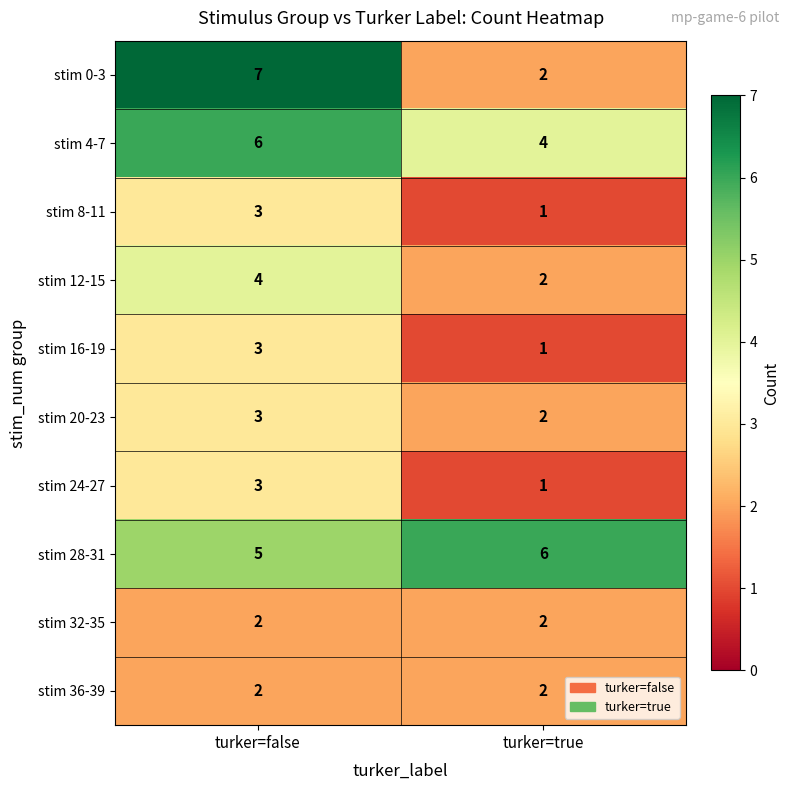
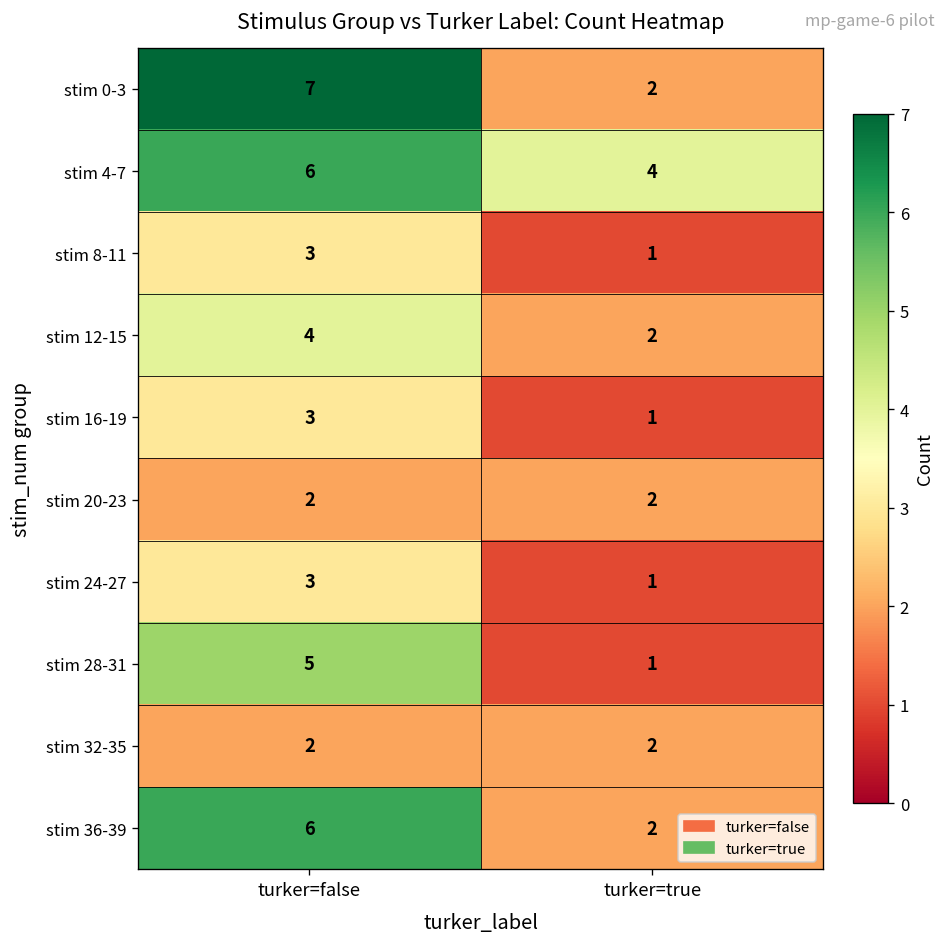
  {
    "stim 0-3": {
      "turker=false": 7,
      "turker=true": 2
    },
    "stim 4-7": {
      "turker=false": 6,
      "turker=true": 4
    },
    "stim 8-11": {
      "turker=false": 3,
      "turker=true": 1
    },
    "stim 12-15": {
      "turker=false": 4,
      "turker=true": 2
    },
    "stim 16-19": {
      "turker=false": 3,
      "turker=true": 1
    },
    "stim 20-23": {
-     "turker=false": 3,
+     "turker=false": 2,
      "turker=true": 2
    },
    "stim 24-27": {
      "turker=false": 3,
      "turker=true": 1
    },
    "stim 28-31": {
      "turker=false": 5,
-     "turker=true": 6
+     "turker=true": 1
    },
    "stim 32-35": {
      "turker=false": 2,
      "turker=true": 2
    },
    "stim 36-39": {
-     "turker=false": 2,
+     "turker=false": 6,
      "turker=true": 2
    }
  }
